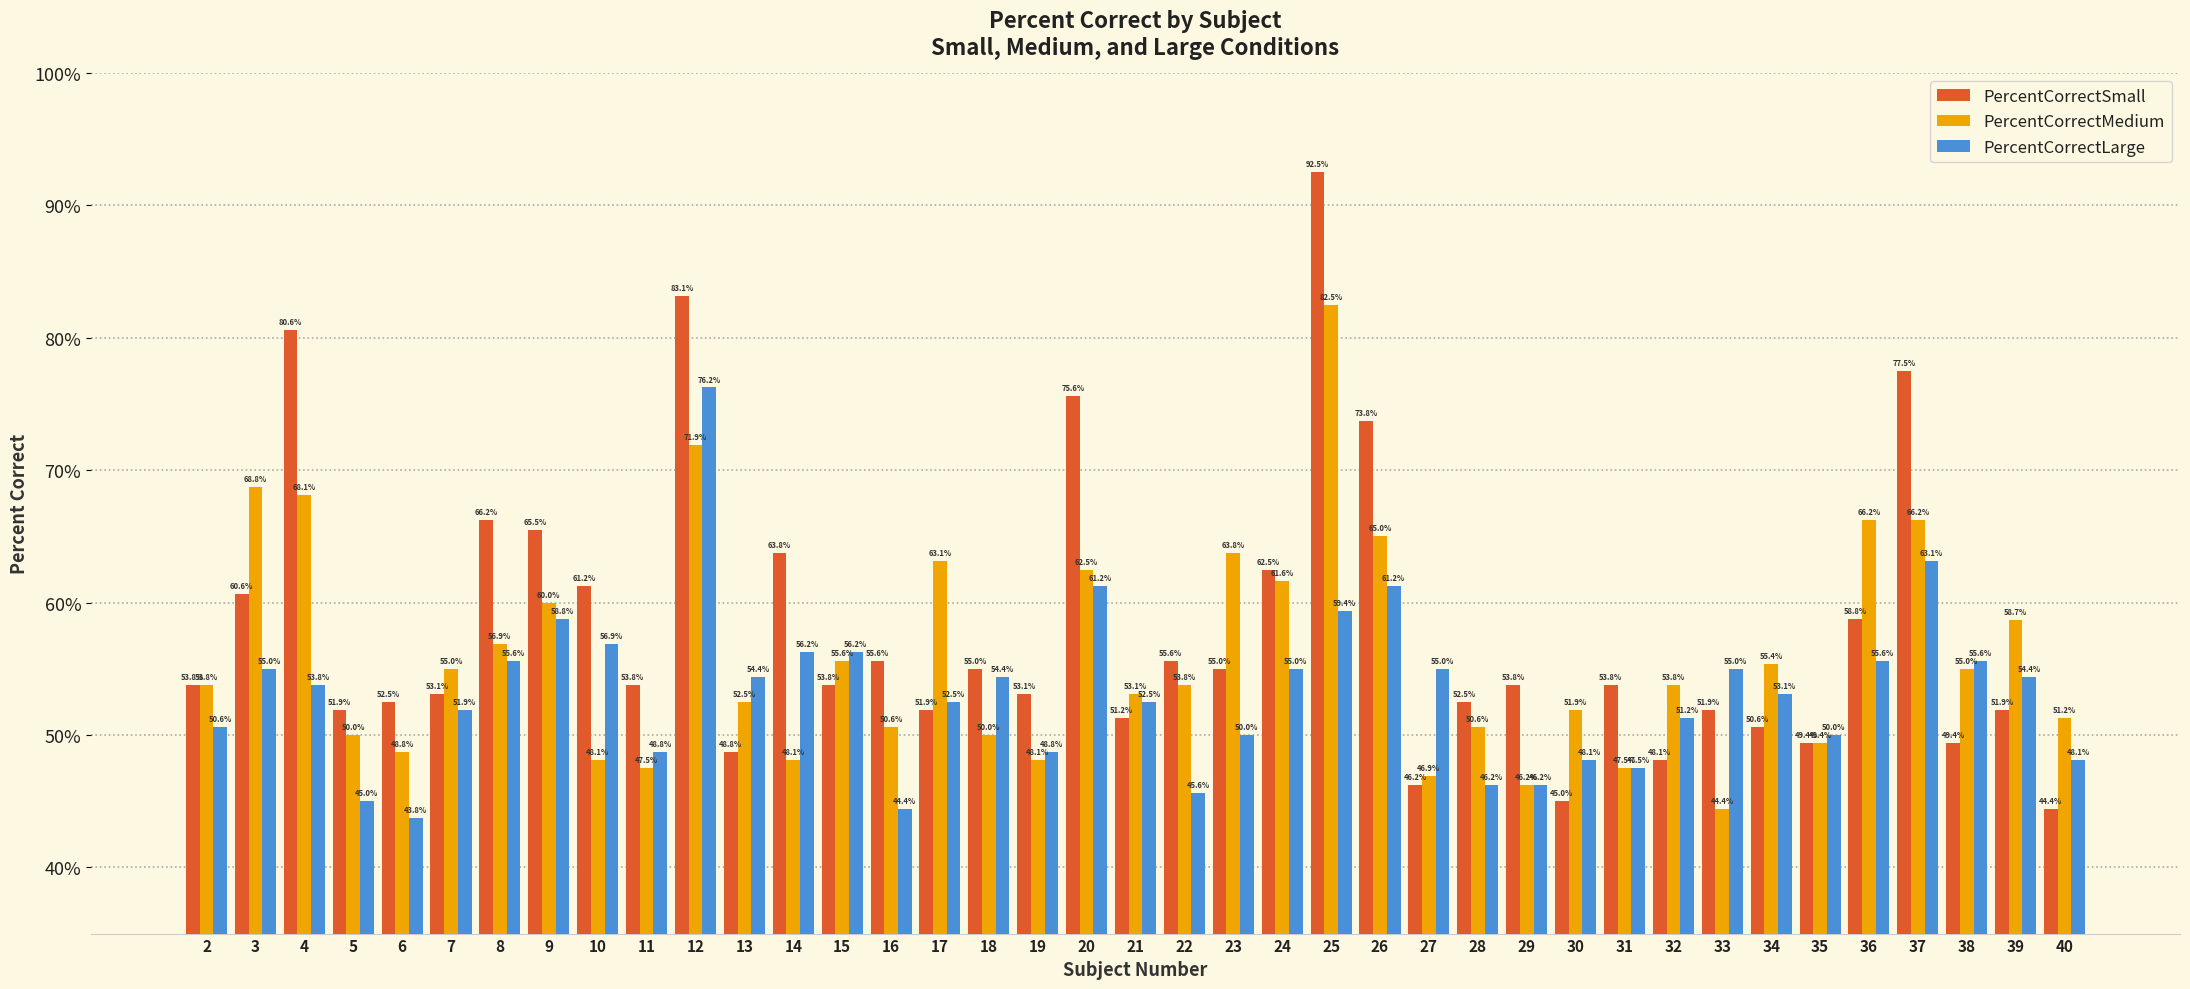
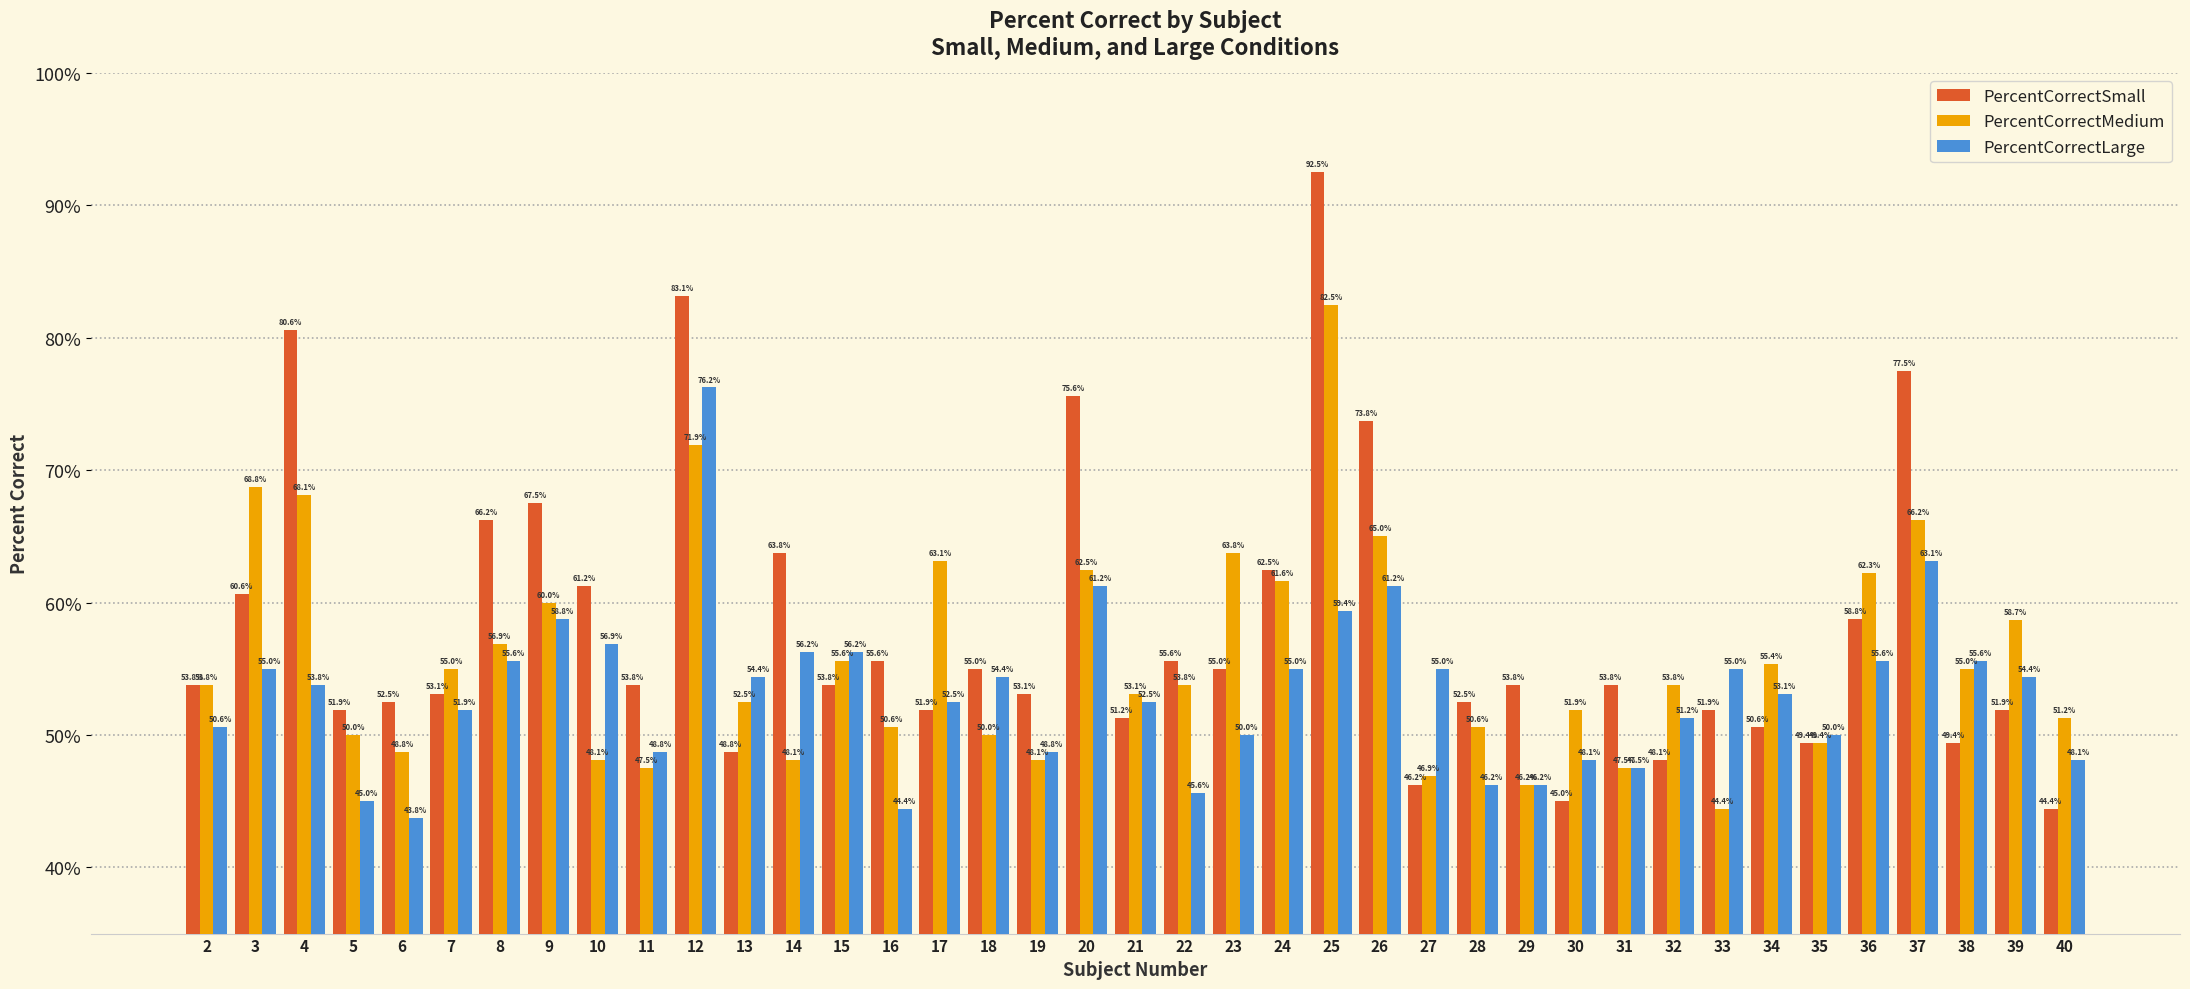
  {
    "PercentCorrectSmall": {
      "3": "60.6%",
      "4": "80.6%",
      "5": "51.9%",
      "6": "52.5%",
      "7": "53.1%",
      "8": "66.2%",
-     "9": "65.5%",
+     "9": "67.5%",
      "10": "61.2%",
      "11": "53.8%",
      "12": "83.1%",
      "13": "48.8%",
      "14": "63.8%",
      "15": "53.8%",
      "16": "55.6%",
      "17": "51.9%",
      "18": "55.0%",
      "19": "53.1%",
      "20": "75.6%",
      "21": "51.2%",
      "22": "55.6%",
      "23": "55.0%",
      "24": "62.5%",
      "25": "92.5%",
      "26": "73.8%",
      "27": "46.2%",
      "28": "52.5%",
      "29": "53.8%",
      "30": "45.0%",
      "31": "53.8%",
      "32": "48.1%",
      "33": "51.9%",
      "34": "50.6%",
      "36": "58.8%",
      "37": "77.5%",
      "38": "49.4%",
      "39": "51.9%",
      "40": "44.4%"
    },
    "PercentCorrectMedium": {
      "3": "68.8%",
      "4": "68.1%",
      "5": "50.0%",
      "6": "48.8%",
      "7": "55.0%",
      "8": "56.9%",
      "9": "60.0%",
      "10": "48.1%",
      "11": "47.5%",
      "12": "71.9%",
      "13": "52.5%",
      "14": "48.1%",
      "15": "55.6%",
      "16": "50.6%",
      "17": "63.1%",
      "18": "50.0%",
      "19": "48.1%",
      "20": "62.5%",
      "21": "53.1%",
      "22": "53.8%",
      "23": "63.8%",
      "24": "61.6%",
      "25": "82.5%",
      "26": "65.0%",
      "27": "46.9%",
      "28": "50.6%",
      "30": "51.9%",
      "32": "53.8%",
      "33": "44.4%",
      "34": "55.4%",
-     "36": "66.2%",
+     "36": "62.3%",
      "37": "66.2%",
      "38": "55.0%",
      "39": "58.7%",
      "40": "51.2%"
    },
    "PercentCorrectLarge": {
      "2": "50.6%",
      "3": "55.0%",
      "4": "53.8%",
      "5": "45.0%",
      "6": "43.8%",
      "7": "51.9%",
      "8": "55.6%",
      "9": "58.8%",
      "10": "56.9%",
      "11": "48.8%",
      "12": "76.2%",
      "13": "54.4%",
      "14": "56.2%",
      "15": "56.2%",
      "16": "44.4%",
      "17": "52.5%",
      "18": "54.4%",
      "19": "48.8%",
      "20": "61.2%",
      "21": "52.5%",
      "22": "45.6%",
      "23": "50.0%",
      "24": "55.0%",
      "25": "59.4%",
      "26": "61.2%",
      "27": "55.0%",
      "28": "46.2%",
      "30": "48.1%",
      "32": "51.2%",
      "33": "55.0%",
      "34": "53.1%",
      "35": "50.0%",
      "36": "55.6%",
      "37": "63.1%",
      "38": "55.6%",
      "39": "54.4%",
      "40": "48.1%"
    }
  }
